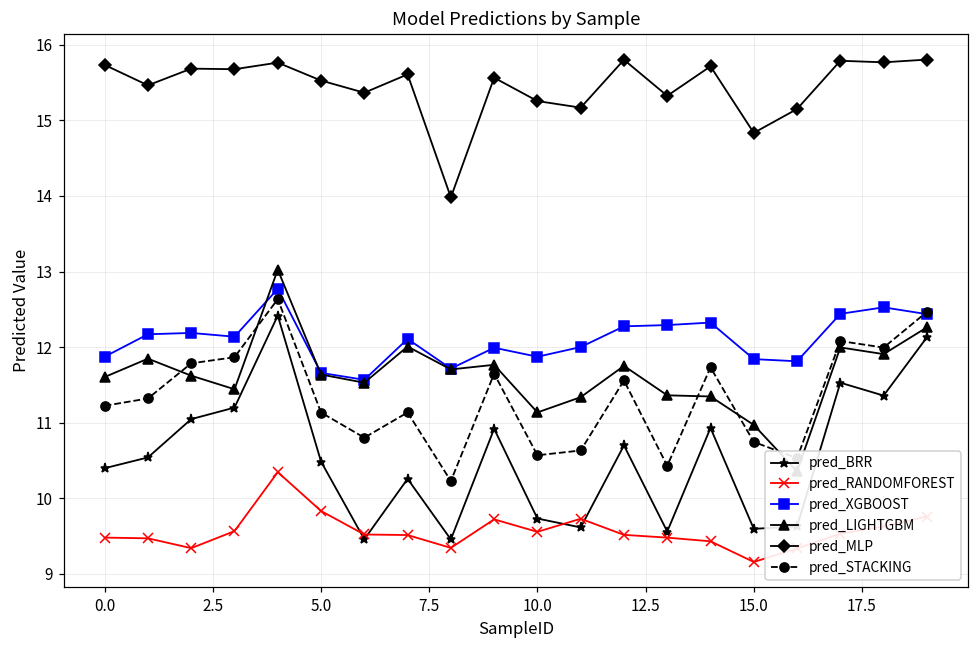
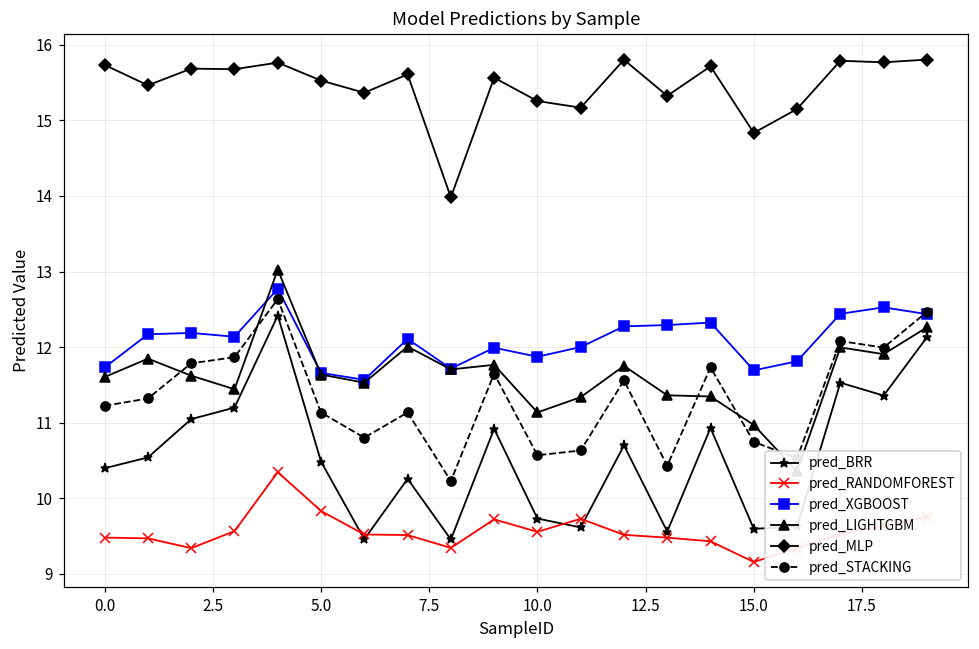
  {
    "pred_RANDOMFOREST": {
      "0.0": 9.5,
      "5.0": 9.8,
      "10.0": 9.6,
      "15.0": 9.2
    },
    "pred_XGBOOST": {
-     "0.0": 11.9,
+     "0.0": 11.7,
      "10.0": 11.9,
-     "15.0": 11.8
+     "15.0": 11.7
    }
  }
